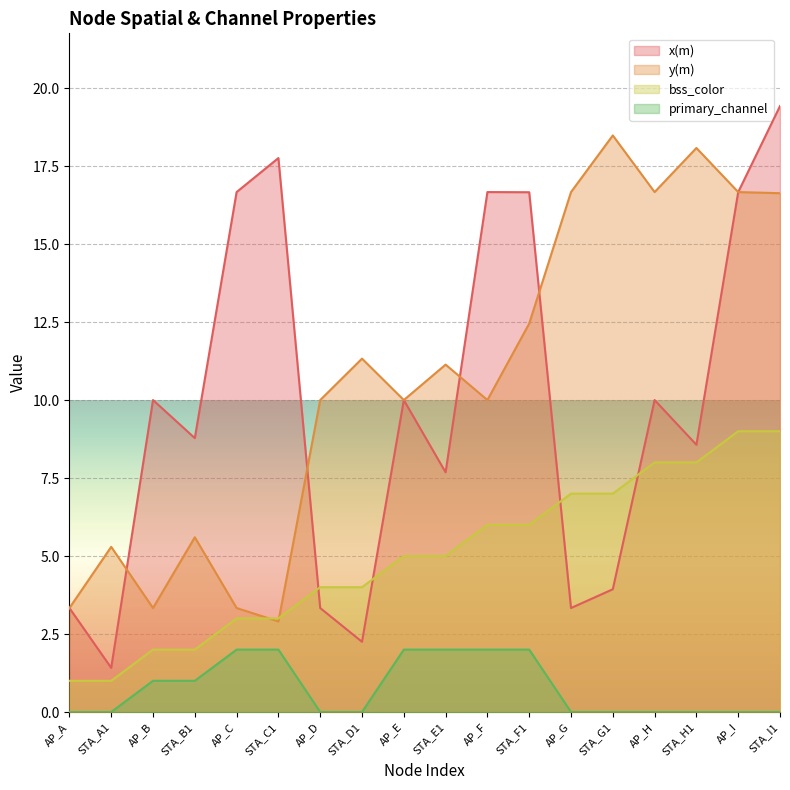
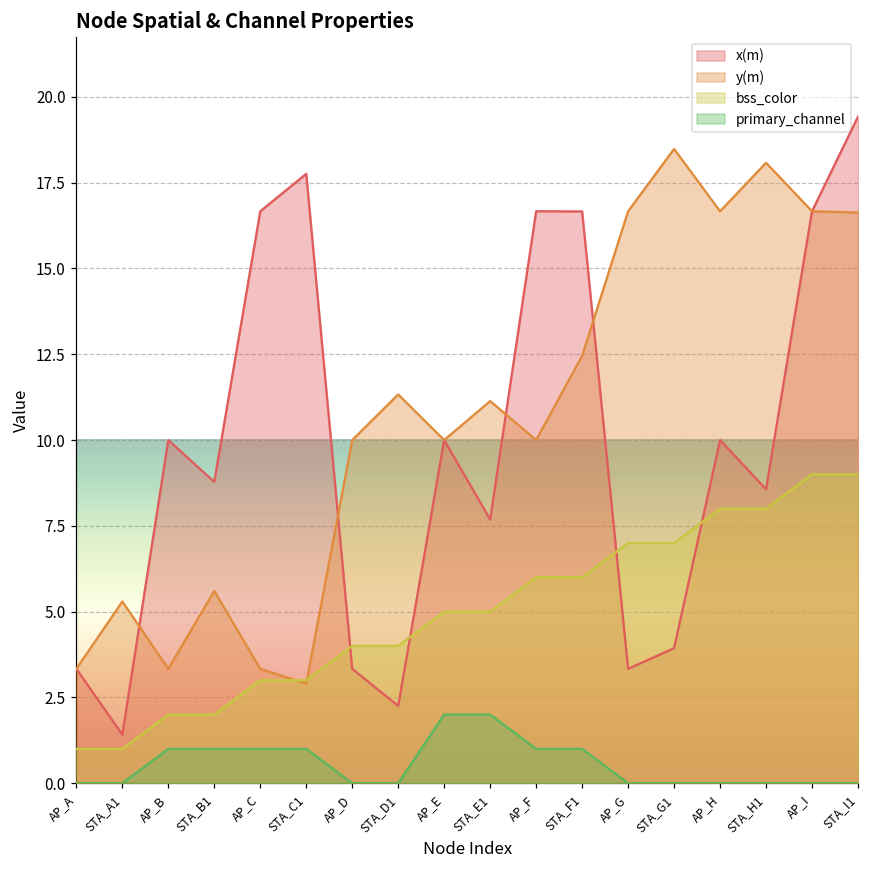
  {
    "primary_channel": {
      "AP_A": 0,
      "STA_A1": 0,
      "AP_B": 1,
      "STA_B1": 1,
-     "AP_C": 2,
-     "STA_C1": 2,
+     "AP_C": 1,
+     "STA_C1": 1,
      "AP_D": 0,
      "STA_D1": 0,
      "AP_E": 2,
      "STA_E1": 2,
-     "AP_F": 2,
-     "STA_F1": 2,
+     "AP_F": 1,
+     "STA_F1": 1,
      "AP_G": 0,
      "STA_G1": 0,
      "AP_H": 0,
      "STA_H1": 0,
      "AP_I": 0,
      "STA_I1": 0
    }
  }
